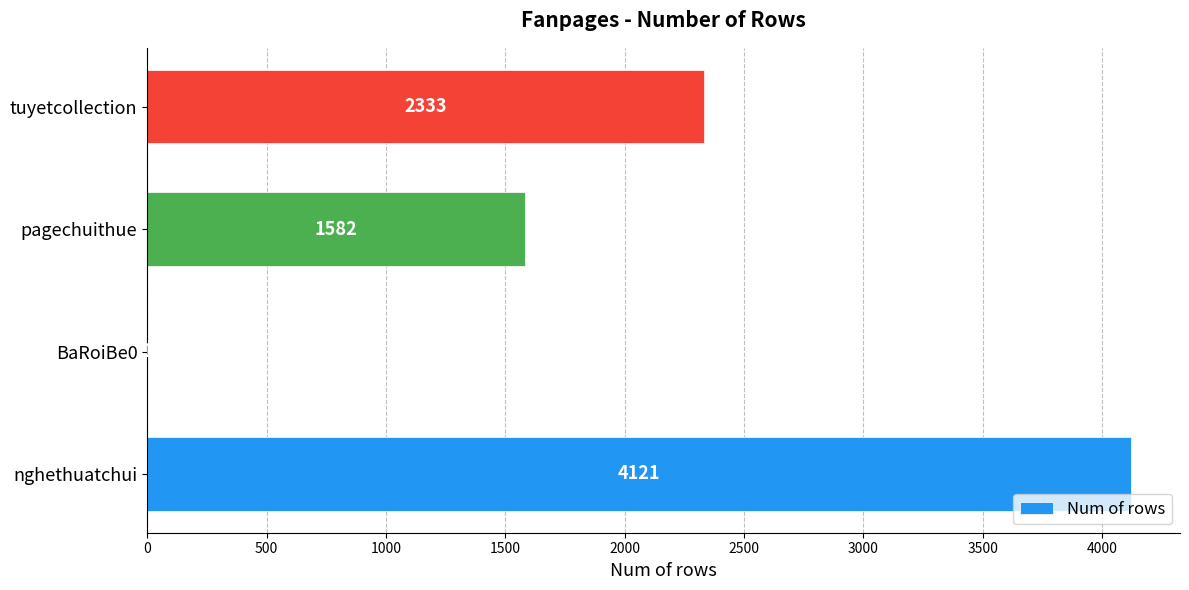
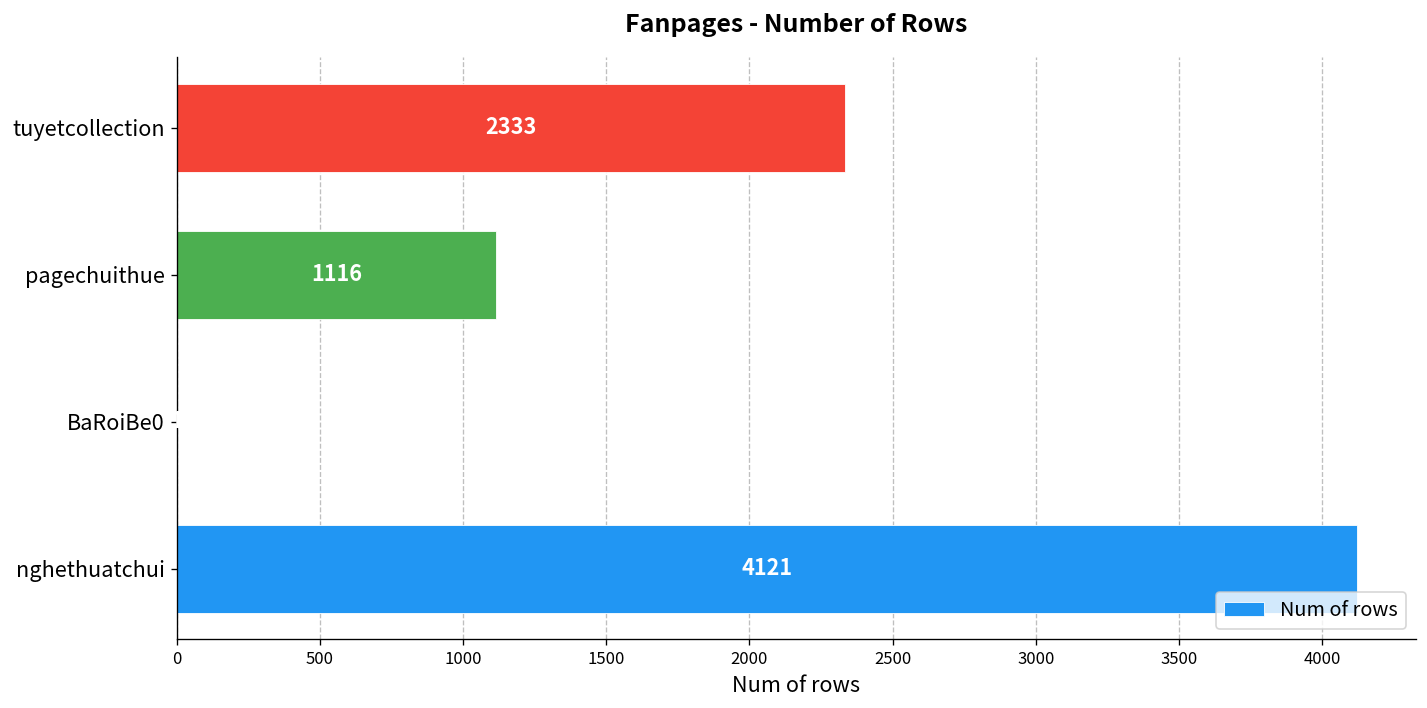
  {
    "tuyetcollection": 2333,
-   "pagechuithue": 1582,
+   "pagechuithue": 1116,
    "nghethuatchui": 4121
  }
